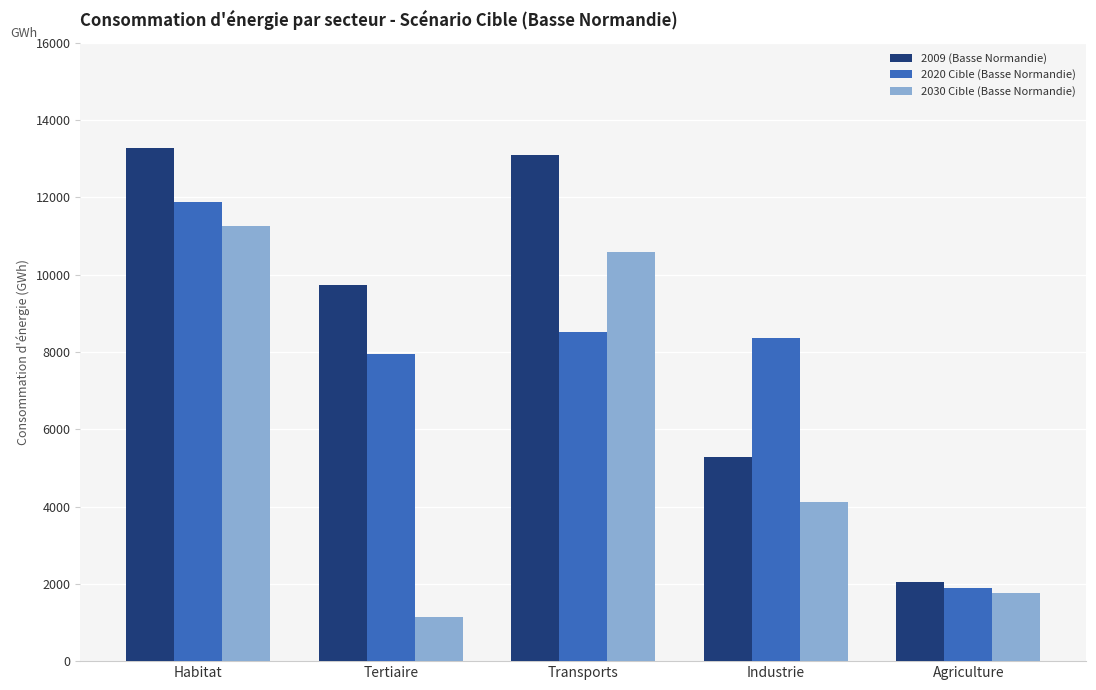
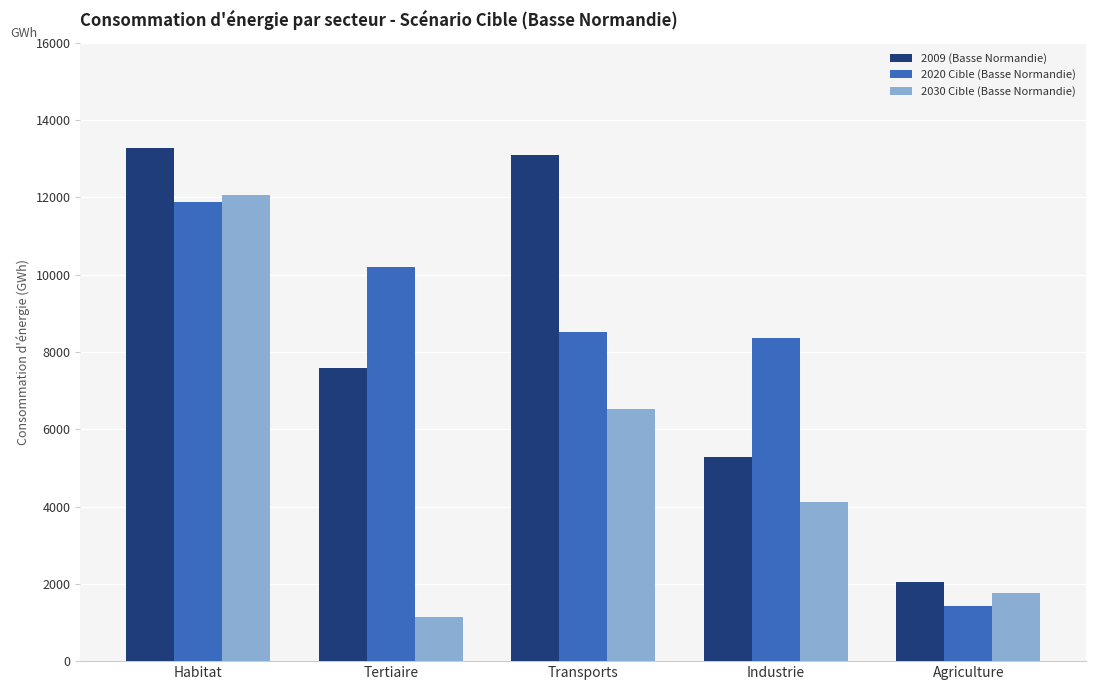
  {
    "2009 (Basse Normandie)": {
      "Habitat": 13300,
-     "Tertiaire": 9700,
+     "Tertiaire": 7600,
      "Transports": 13100,
      "Industrie": 5300,
      "Agriculture": 2000
    },
    "2020 Cible (Basse Normandie)": {
      "Habitat": 11900,
-     "Tertiaire": 7900,
+     "Tertiaire": 10200,
      "Transports": 8500,
      "Industrie": 8400,
-     "Agriculture": 1900
+     "Agriculture": 1400
    },
    "2030 Cible (Basse Normandie)": {
-     "Habitat": 11200,
+     "Habitat": 12100,
      "Tertiaire": 1200,
-     "Transports": 10600,
+     "Transports": 6500,
      "Industrie": 4100,
      "Agriculture": 1800
    }
  }
